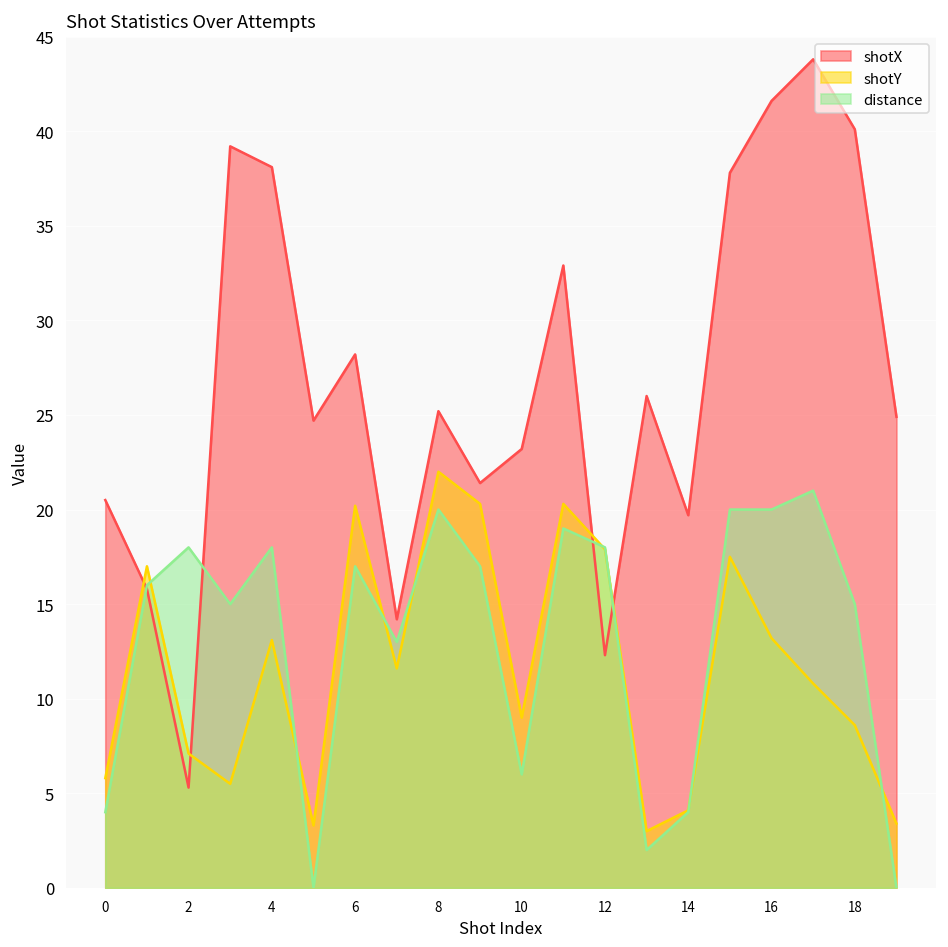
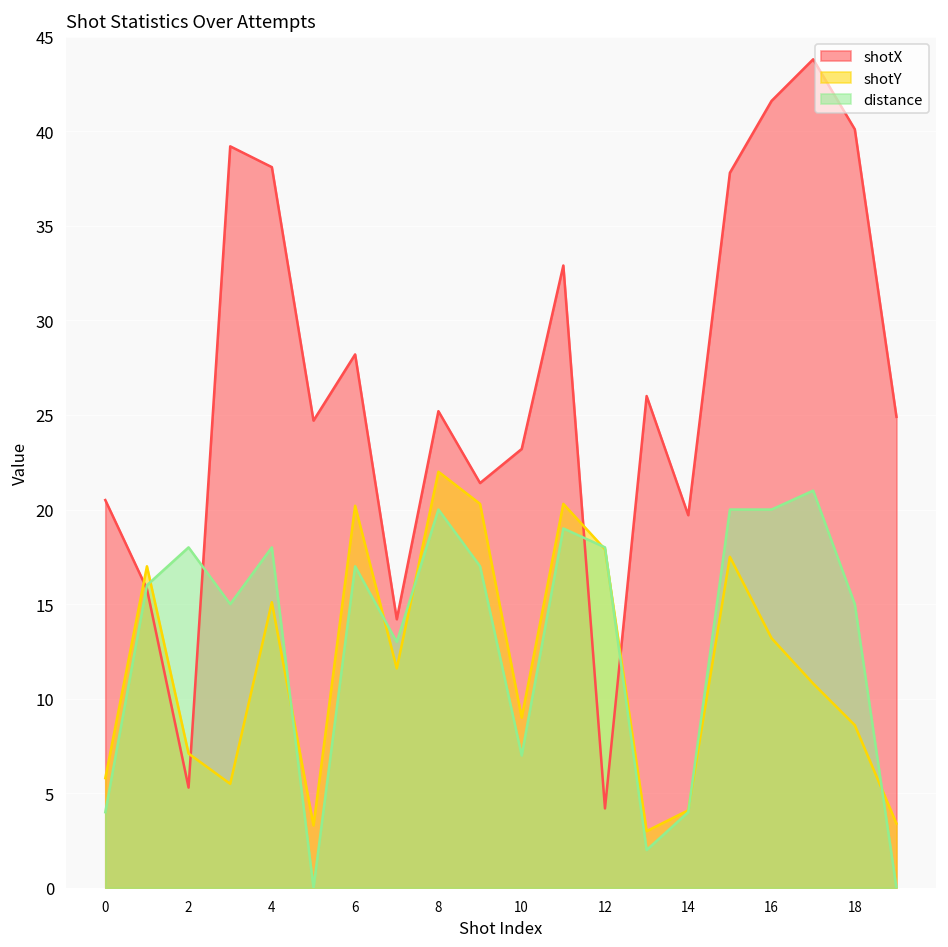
  {
    "shotX": {
      "0": 20.5,
      "2": 5.3,
      "4": 38.1,
      "6": 28.2,
      "8": 25.2,
      "10": 23.2,
-     "12": 12.3,
+     "12": 4.2,
      "14": 19.7,
      "16": 41.6,
      "18": 40.1
    },
    "shotY": {
      "0": 5.8,
      "2": 7.1,
-     "4": 13.1,
+     "4": 15.1,
      "6": 20.2,
      "8": 22.0,
      "10": 9.0,
      "16": 13.2,
      "18": 8.6
    },
    "distance": {
      "0": 4,
      "2": 18,
      "4": 18,
      "6": 17,
      "8": 20,
-     "10": 6,
+     "10": 7,
      "16": 20,
      "18": 15
    }
  }
